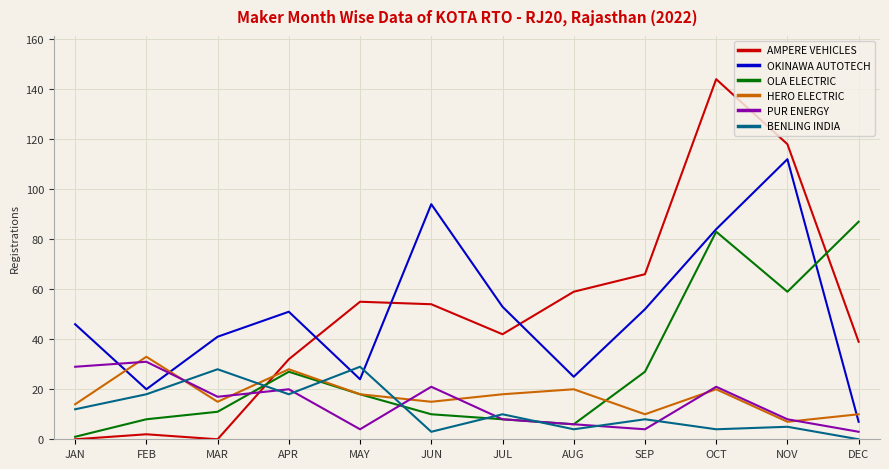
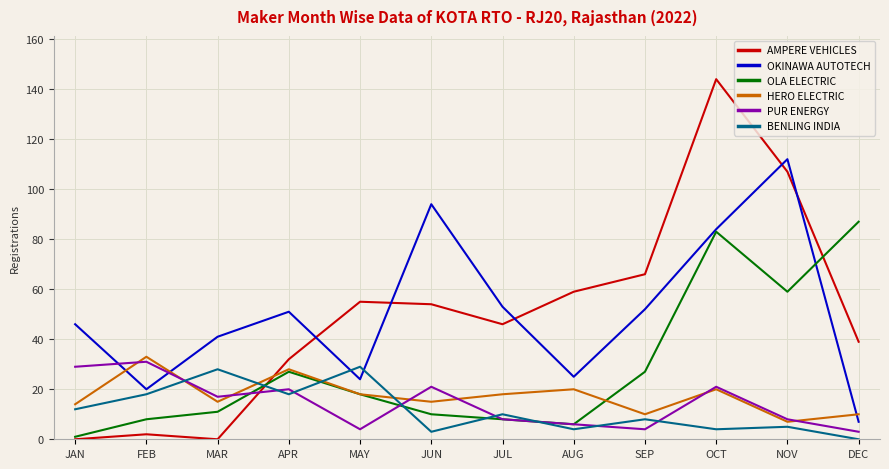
  {
    "AMPERE VEHICLES": {
      "FEB": 2,
      "MAR": 0,
      "APR": 32,
      "MAY": 55,
      "JUN": 54,
-     "JUL": 42,
+     "JUL": 46,
      "AUG": 59,
      "SEP": 66,
      "OCT": 144,
-     "NOV": 118,
+     "NOV": 107,
      "DEC": 39
    },
    "OKINAWA AUTOTECH": {
      "JAN": 46,
      "FEB": 20,
      "MAR": 41,
      "APR": 51,
      "MAY": 24,
      "JUN": 94,
      "JUL": 53,
      "AUG": 25,
      "SEP": 52,
      "NOV": 112,
      "DEC": 7
    },
    "OLA ELECTRIC": {
      "FEB": 8,
      "MAR": 11,
      "JUN": 10,
      "SEP": 27,
      "NOV": 59,
      "DEC": 87
    },
    "HERO ELECTRIC": {
      "JAN": 14,
      "FEB": 33,
      "MAR": 15,
      "JUN": 15,
      "JUL": 18,
      "AUG": 20,
      "SEP": 10,
      "DEC": 10
    },
    "PUR ENERGY": {
      "JAN": 29,
      "FEB": 31,
      "MAR": 17,
      "APR": 20,
      "MAY": 4,
      "JUN": 21,
      "SEP": 4,
      "DEC": 3
    },
    "BENLING INDIA": {
      "JAN": 12,
      "FEB": 18,
      "MAR": 28,
      "APR": 18,
      "MAY": 29,
      "JUN": 3,
      "JUL": 10,
      "AUG": 4,
      "SEP": 8,
      "OCT": 4,
      "NOV": 5,
      "DEC": 0
    }
  }
